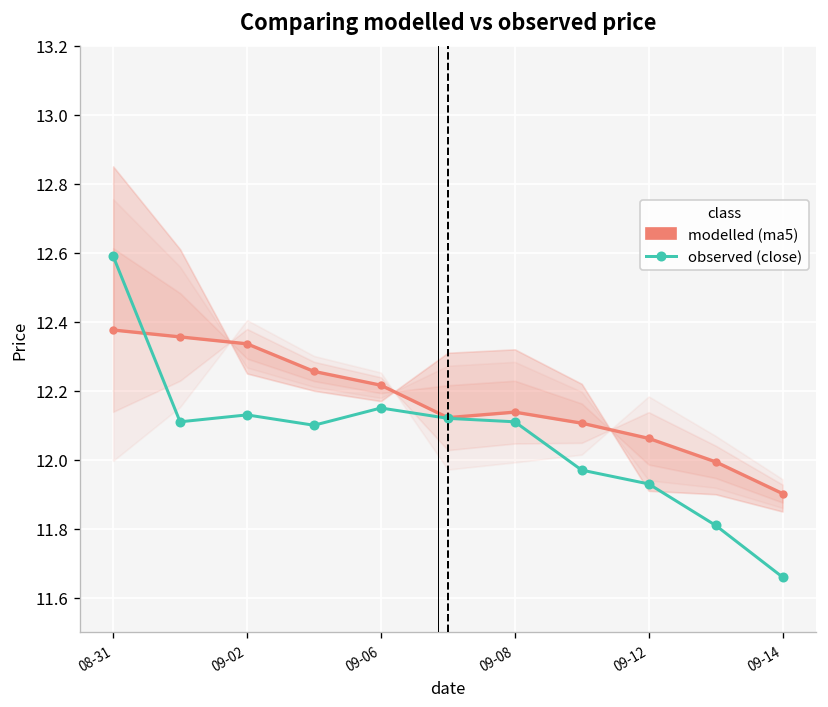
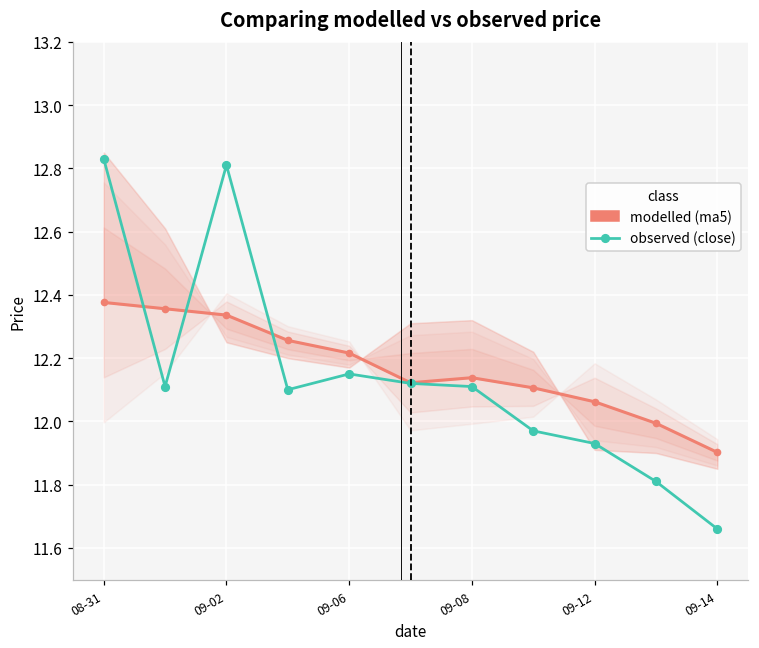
  {
    "observed (close)": {
-     "08-31": 12.59,
-     "09-02": 12.13,
+     "08-31": 12.83,
+     "09-02": 12.81,
      "09-06": 12.15,
      "09-08": 12.11,
      "09-12": 11.93,
      "09-14": 11.66
    }
  }
